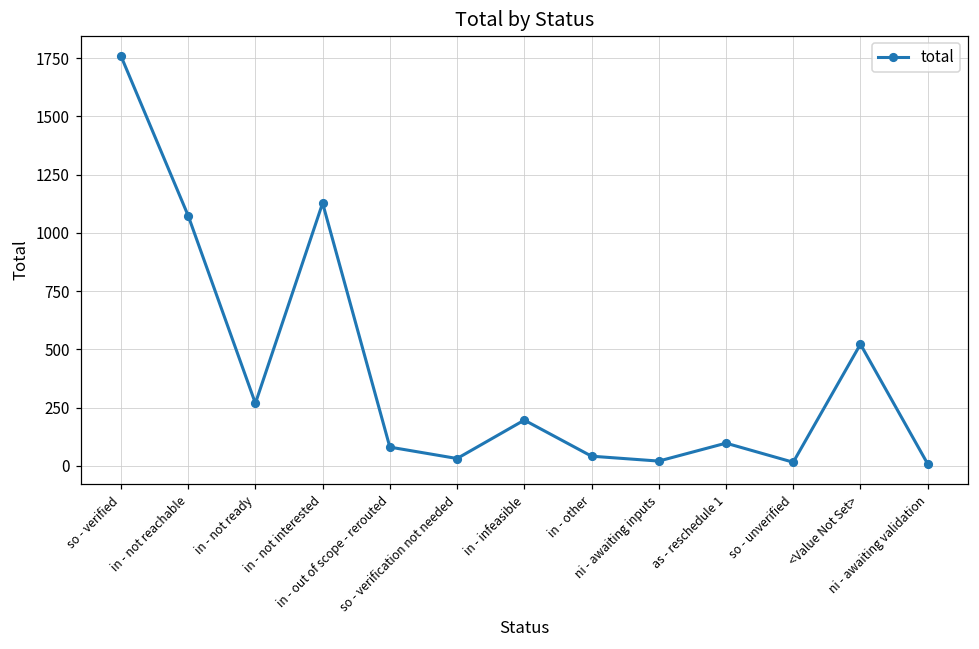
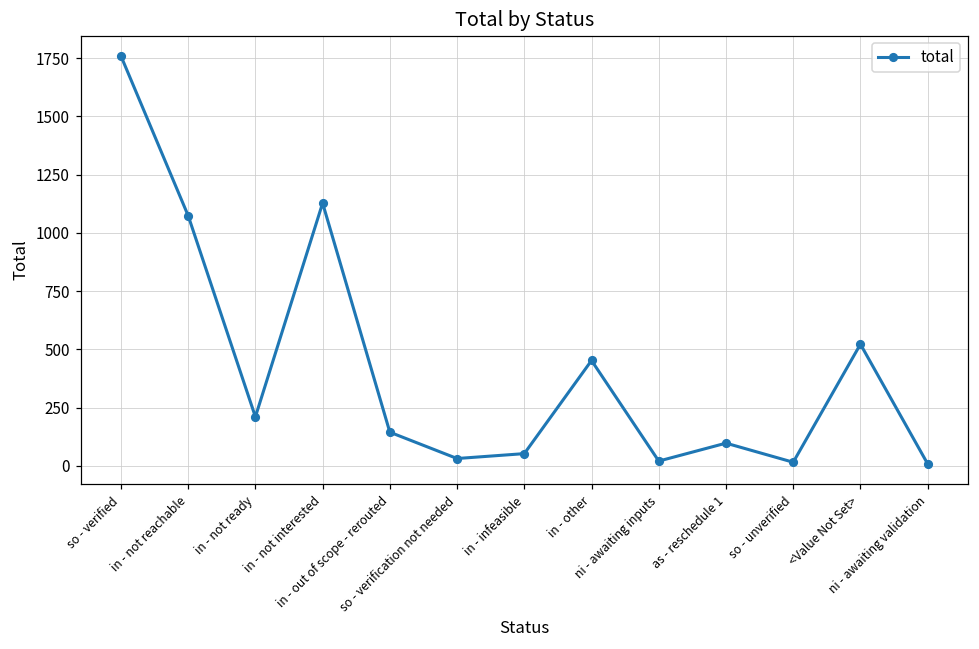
  {
    "so - verified": 1760,
    "in - not reachable": 1070,
-   "in - not ready": 270,
+   "in - not ready": 210,
    "in - not interested": 1130,
-   "in - out of scope - rerouted": 80,
+   "in - out of scope - rerouted": 140,
    "so - verification not needed": 30,
-   "in - infeasible": 200,
-   "in - other": 40,
+   "in - infeasible": 50,
+   "in - other": 450,
    "ni - awaiting inputs": 20,
    "as - reschedule 1": 100,
    "so - unverified": 20,
    "<Value Not Set>": 520,
    "ni - awaiting validation": 10
  }
